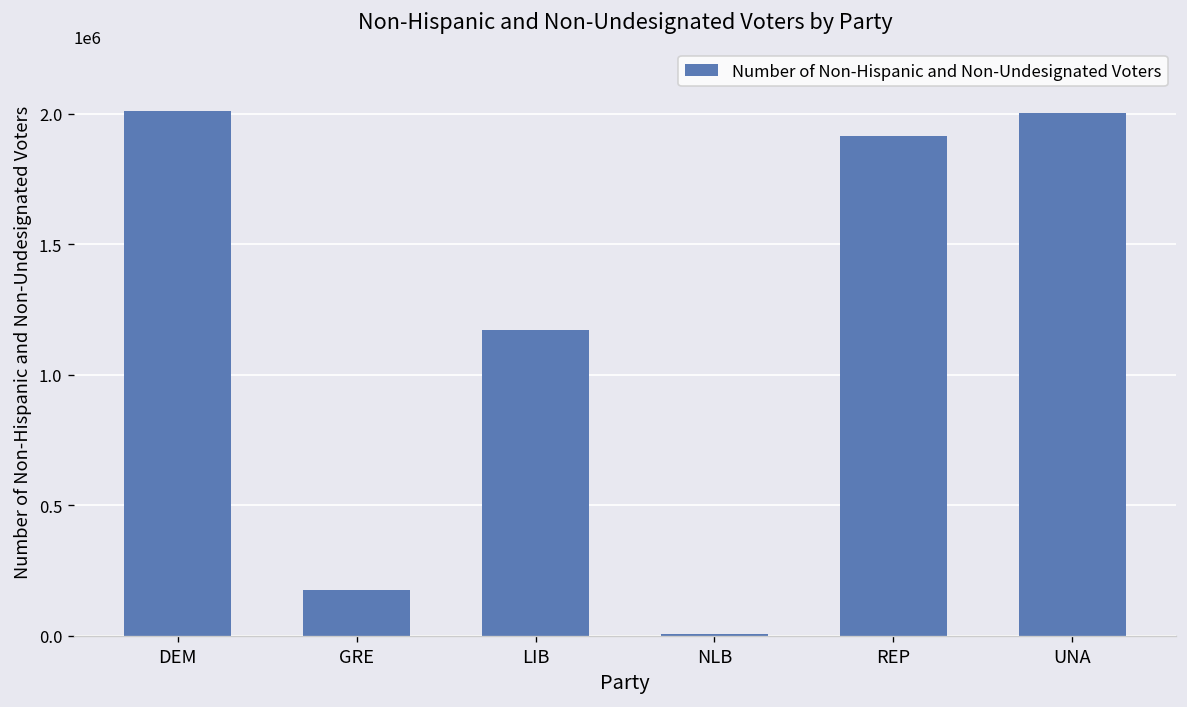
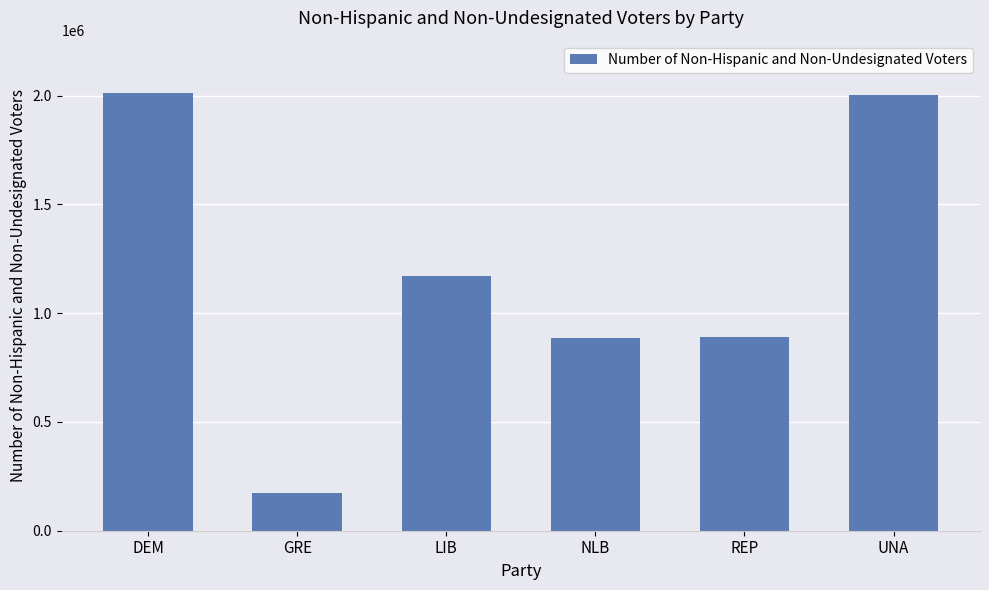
  {
    "DEM": 2010000,
    "GRE": 170000,
    "LIB": 1170000,
-   "NLB": 10000,
-   "REP": 1910000,
+   "NLB": 880000,
+   "REP": 890000,
    "UNA": 2000000
  }
